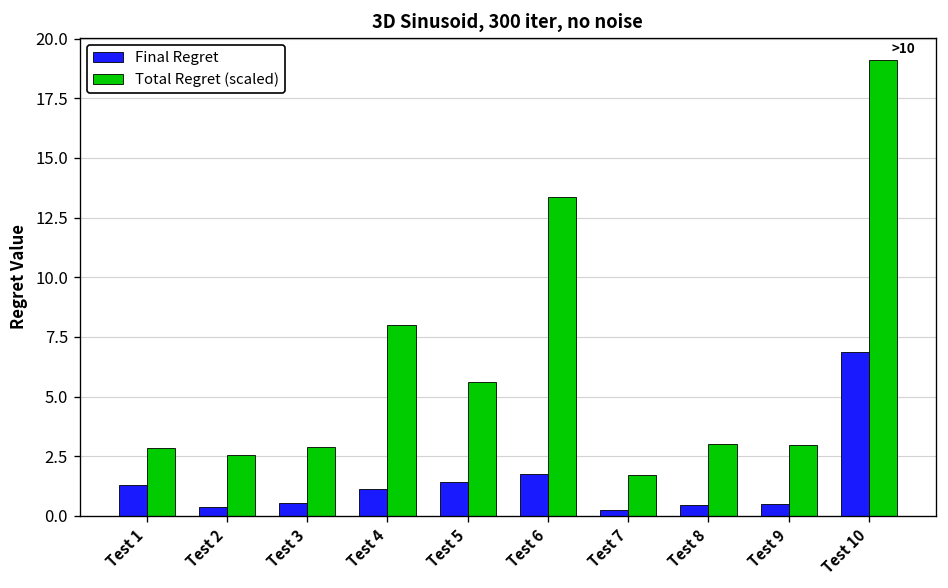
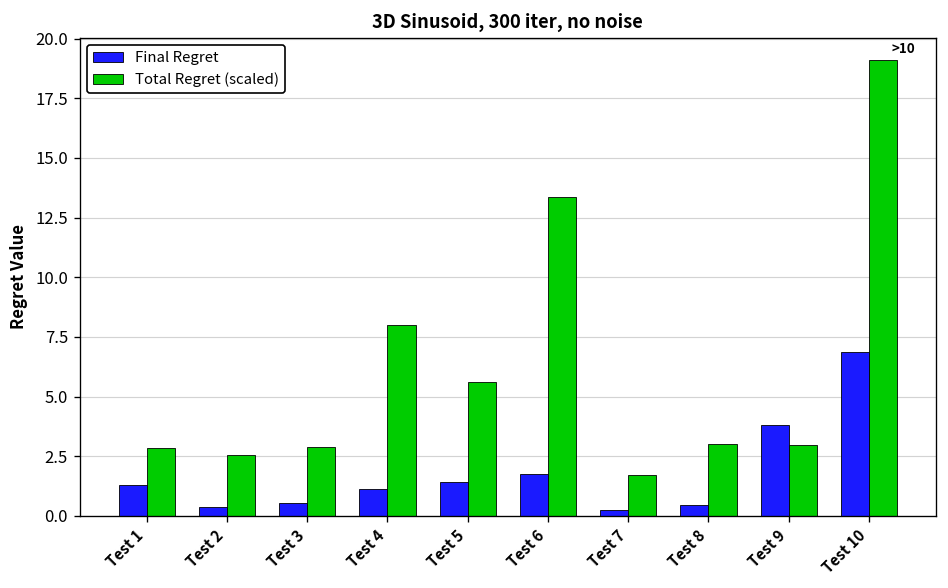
  {
    "Final Regret": {
      "Test 1": 1.3,
      "Test 2": 0.4,
      "Test 3": 0.5,
      "Test 4": 1.1,
      "Test 5": 1.4,
      "Test 6": 1.8,
      "Test 7": 0.2,
      "Test 8": 0.5,
-     "Test 9": 0.5,
+     "Test 9": 3.8,
      "Test 10": 6.8
    },
    "Total Regret (scaled)": {
      "Test 1": 2.9,
      "Test 2": 2.5,
      "Test 3": 2.9,
      "Test 4": 8.0,
      "Test 5": 5.6,
      "Test 6": 13.4,
      "Test 7": 1.7,
      "Test 8": 3.0,
      "Test 9": 3.0
    }
  }
